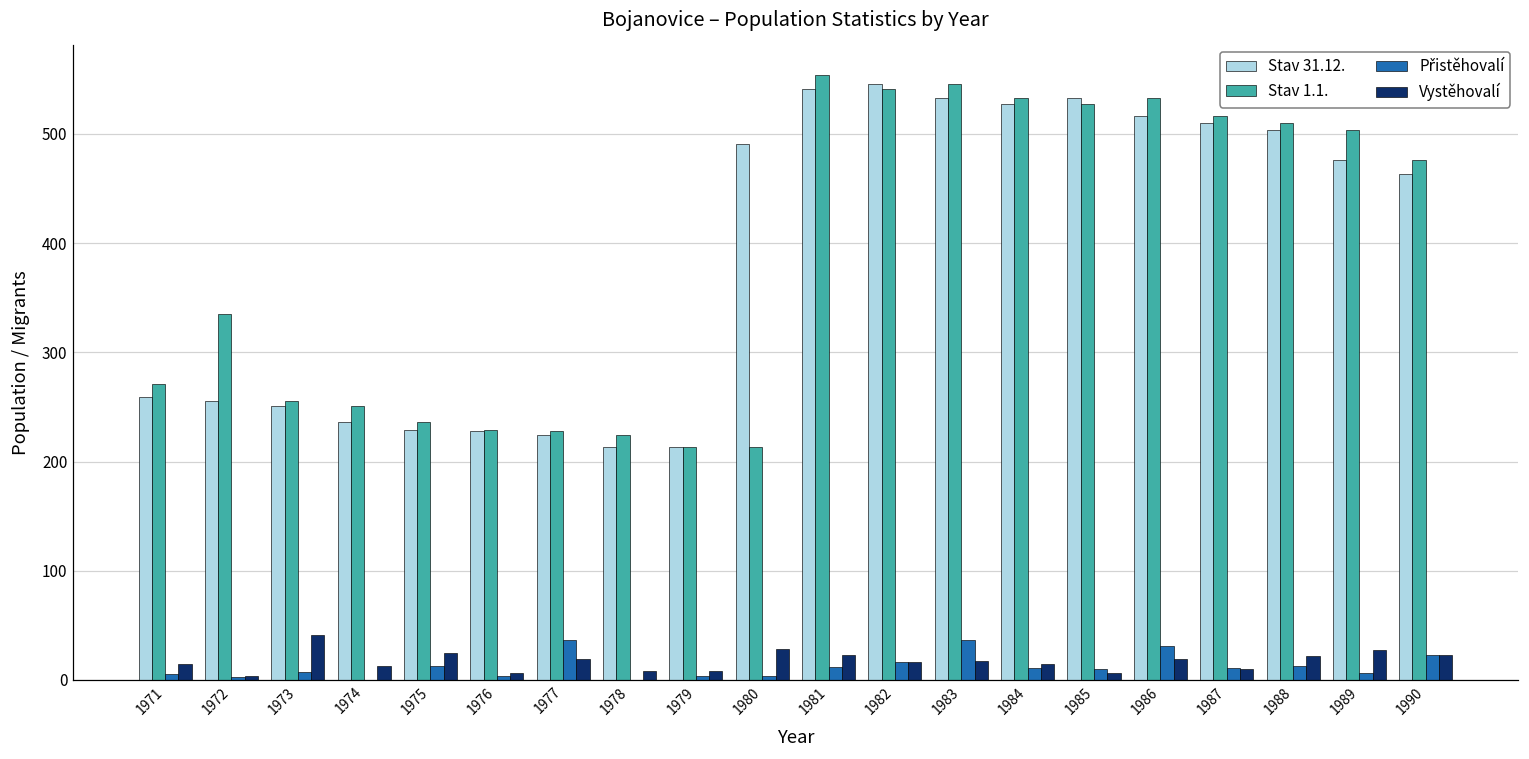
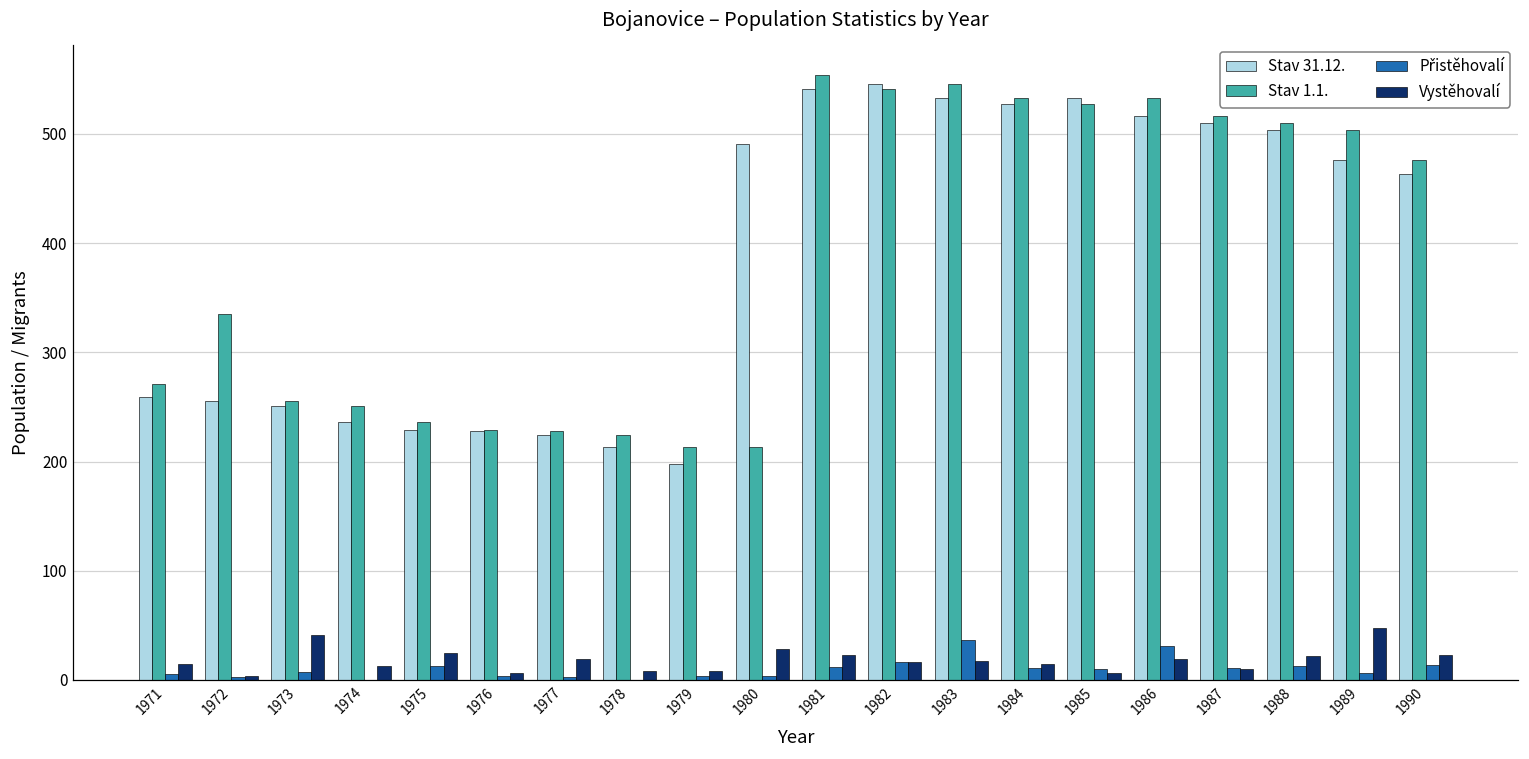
  {
    "Stav 31.12.": {
      "1971": 260,
      "1972": 260,
      "1973": 250,
      "1974": 240,
      "1975": 230,
      "1976": 230,
      "1977": 220,
      "1978": 210,
-     "1979": 210,
+     "1979": 200,
      "1980": 490,
      "1981": 540,
      "1982": 550,
      "1983": 530,
      "1984": 530,
      "1985": 530,
      "1986": 520,
      "1987": 510,
      "1988": 500,
      "1989": 480,
      "1990": 460
    },
    "Stav 1.1.": {
      "1971": 270,
      "1972": 340,
      "1973": 260,
      "1974": 250,
      "1975": 240,
      "1976": 230,
      "1977": 230,
      "1978": 220,
      "1979": 210,
      "1980": 210,
      "1981": 550,
      "1982": 540,
      "1983": 550,
      "1984": 530,
      "1985": 530,
      "1986": 530,
      "1987": 520,
      "1988": 510,
      "1989": 500,
      "1990": 480
    },
    "Přistěhovalí": {
      "1971": 10,
      "1972": 0,
      "1973": 10,
      "1974": 0,
      "1975": 10,
      "1976": 0,
-     "1977": 40,
+     "1977": 0,
      "1978": 0,
      "1979": 0,
      "1980": 0,
      "1981": 10,
      "1982": 20,
      "1983": 40,
      "1984": 10,
      "1985": 10,
      "1986": 30,
      "1987": 10,
      "1988": 10,
      "1989": 10,
-     "1990": 20
+     "1990": 10
    },
    "Vystěhovalí": {
      "1971": 20,
      "1972": 0,
      "1973": 40,
      "1974": 10,
      "1975": 30,
      "1976": 10,
      "1977": 20,
      "1978": 10,
      "1979": 10,
      "1980": 30,
      "1981": 20,
      "1982": 20,
      "1983": 20,
      "1984": 20,
      "1985": 10,
      "1986": 20,
      "1987": 10,
      "1988": 20,
-     "1989": 30,
+     "1989": 50,
      "1990": 20
    }
  }
